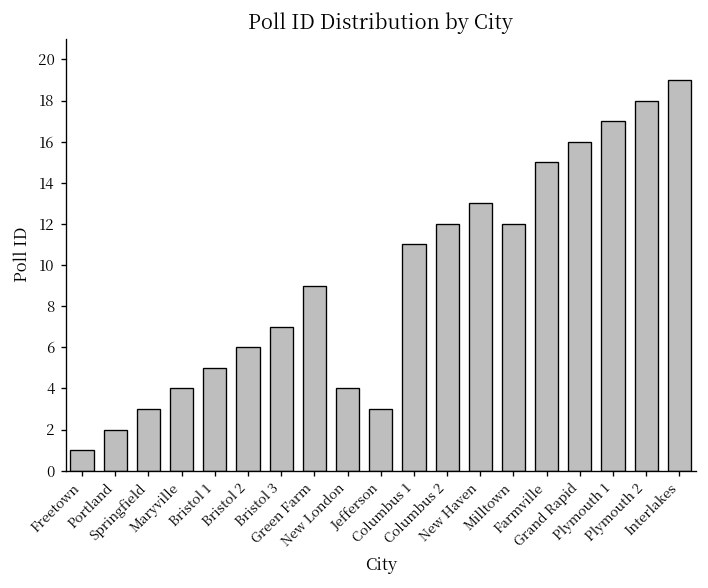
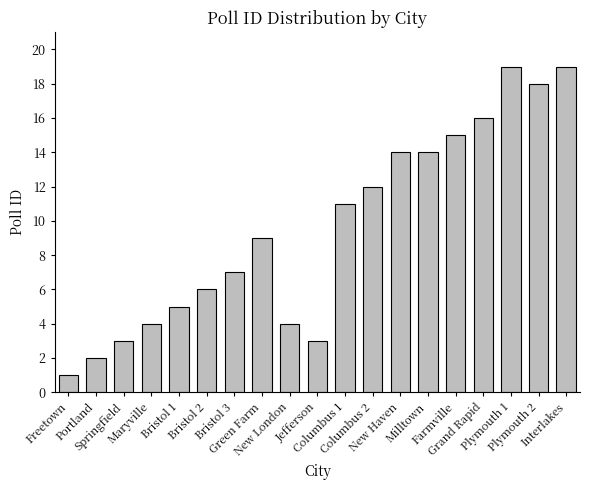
  {
    "Freetown": 1,
    "Portland": 2,
    "Springfield": 3,
    "Maryville": 4,
    "Bristol 1": 5,
    "Bristol 2": 6,
    "Bristol 3": 7,
    "Green Farm": 9,
    "New London": 4,
    "Jefferson": 3,
    "Columbus 1": 11,
    "Columbus 2": 12,
-   "New Haven": 13,
-   "Milltown": 12,
+   "New Haven": 14,
+   "Milltown": 14,
    "Farmville": 15,
    "Grand Rapid": 16,
-   "Plymouth 1": 17,
+   "Plymouth 1": 19,
    "Plymouth 2": 18,
    "Interlakes": 19
  }
